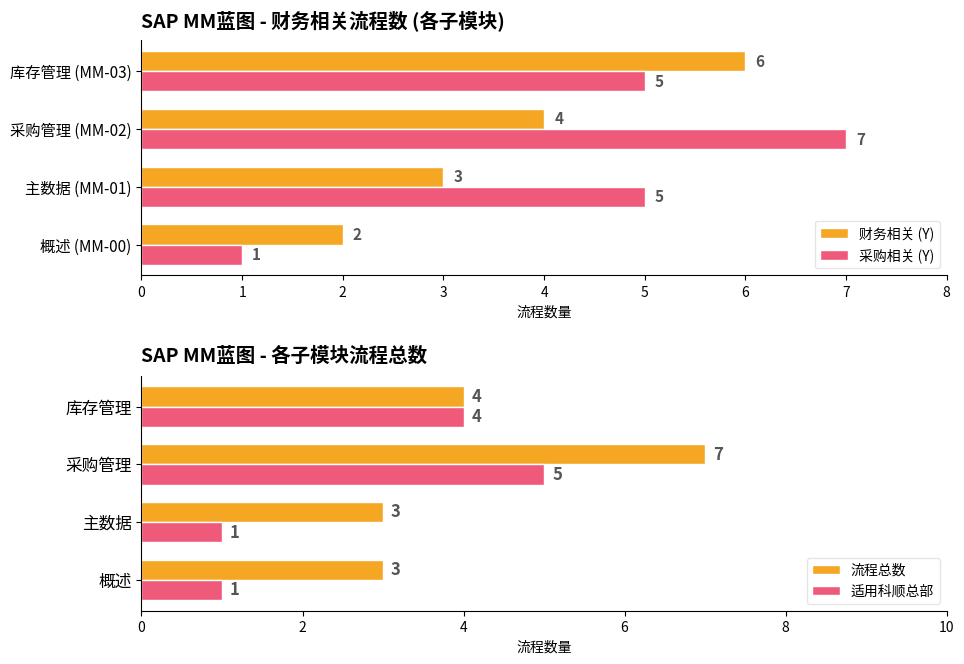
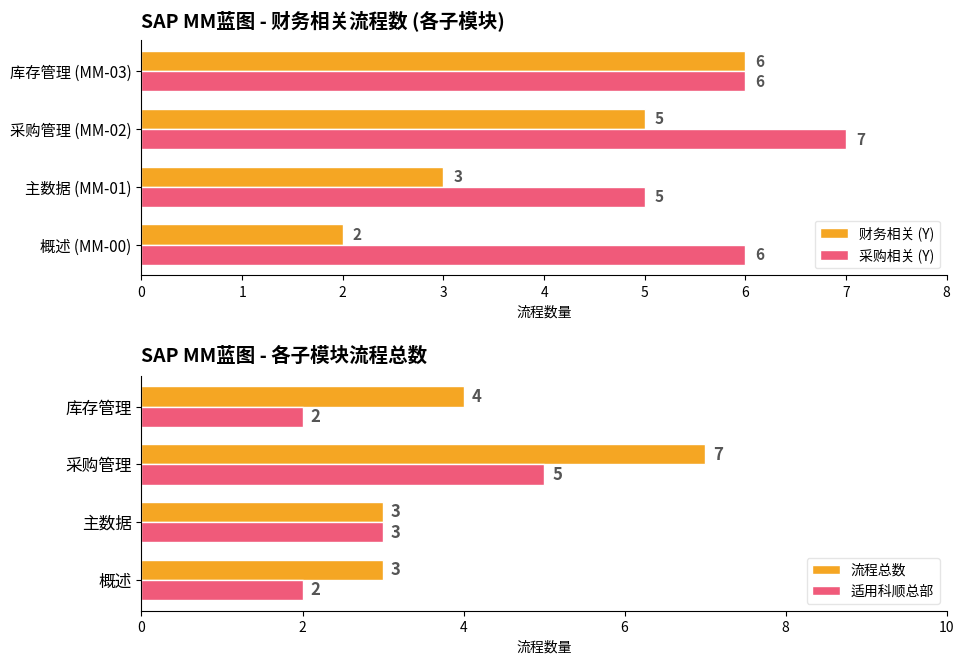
  {
    "SAP MM蓝图 - 财务相关流程数 (各子模块)": {
      "财务相关 (Y)": {
        "库存管理 (MM-03)": 6,
-       "采购管理 (MM-02)": 4,
+       "采购管理 (MM-02)": 5,
        "主数据 (MM-01)": 3,
        "概述 (MM-00)": 2
      },
      "采购相关 (Y)": {
-       "库存管理 (MM-03)": 5,
+       "库存管理 (MM-03)": 6,
        "采购管理 (MM-02)": 7,
        "主数据 (MM-01)": 5,
-       "概述 (MM-00)": 1
+       "概述 (MM-00)": 6
      }
    },
    "SAP MM蓝图 - 各子模块流程总数": {
      "流程总数": {
        "库存管理": 4,
        "采购管理": 7,
        "主数据": 3,
        "概述": 3
      },
      "适用科顺总部": {
-       "库存管理": 4,
+       "库存管理": 2,
        "采购管理": 5,
-       "主数据": 1,
-       "概述": 1
+       "主数据": 3,
+       "概述": 2
      }
    }
  }
